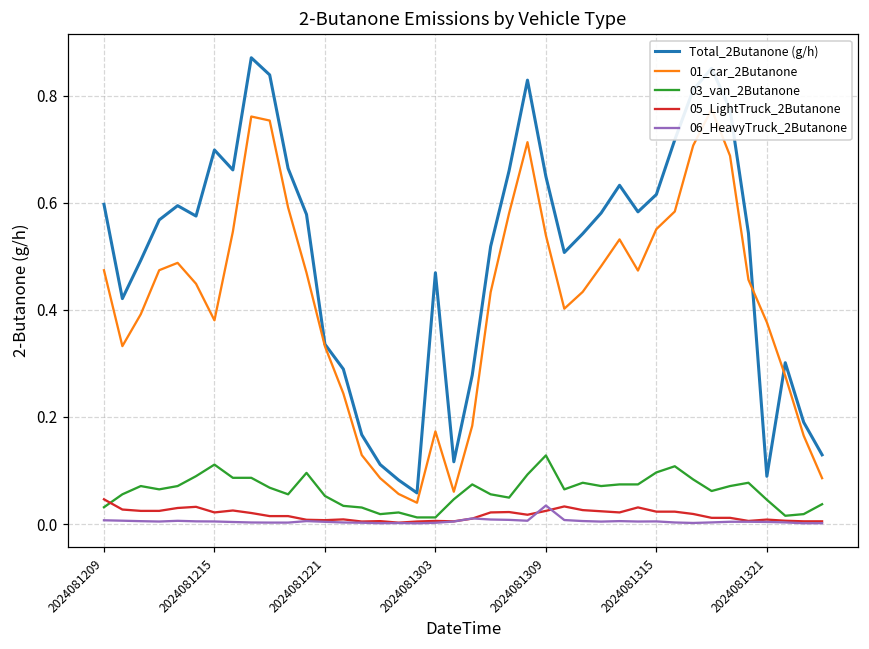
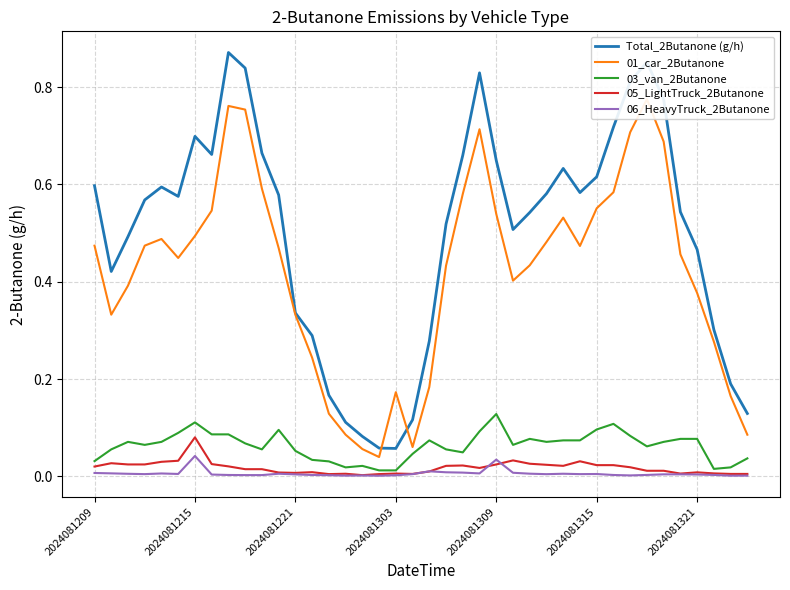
  {
    "Total_2Butanone (g/h)": {
      "2024081209": 0.60,
      "2024081215": 0.70,
-     "2024081303": 0.47,
+     "2024081303": 0.06,
      "2024081309": 0.65,
      "2024081315": 0.62,
-     "2024081321": 0.09
+     "2024081321": 0.47
    },
    "01_car_2Butanone": {
      "2024081209": 0.47,
-     "2024081215": 0.38,
+     "2024081215": 0.49,
      "2024081303": 0.17,
      "2024081309": 0.54,
      "2024081315": 0.55,
      "2024081321": 0.38
    },
    "03_van_2Butanone": {
      "2024081209": 0.03,
      "2024081215": 0.11,
      "2024081221": 0.05,
      "2024081303": 0.01,
      "2024081309": 0.13,
      "2024081315": 0.10,
-     "2024081321": 0.05
+     "2024081321": 0.08
    },
    "05_LightTruck_2Butanone": {
-     "2024081209": 0.05,
-     "2024081215": 0.02,
+     "2024081209": 0.02,
+     "2024081215": 0.08,
      "2024081309": 0.02,
      "2024081315": 0.02
    },
    "06_HeavyTruck_2Butanone": {
      "2024081209": 0.01,
-     "2024081215": 0.00,
+     "2024081215": 0.04,
      "2024081309": 0.03,
      "2024081315": 0.00
    }
  }
